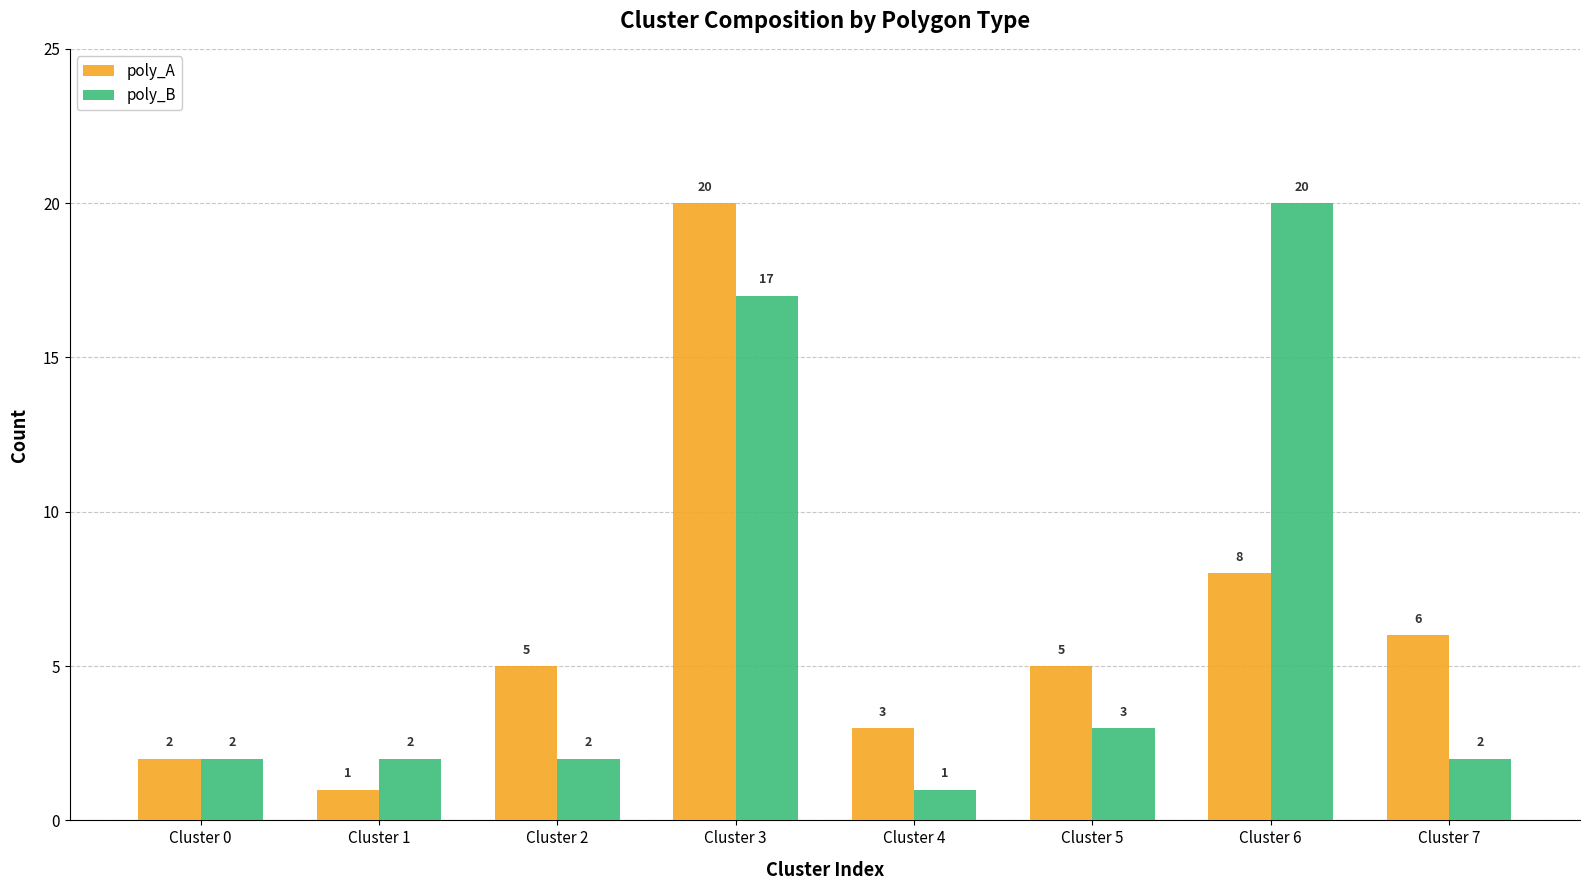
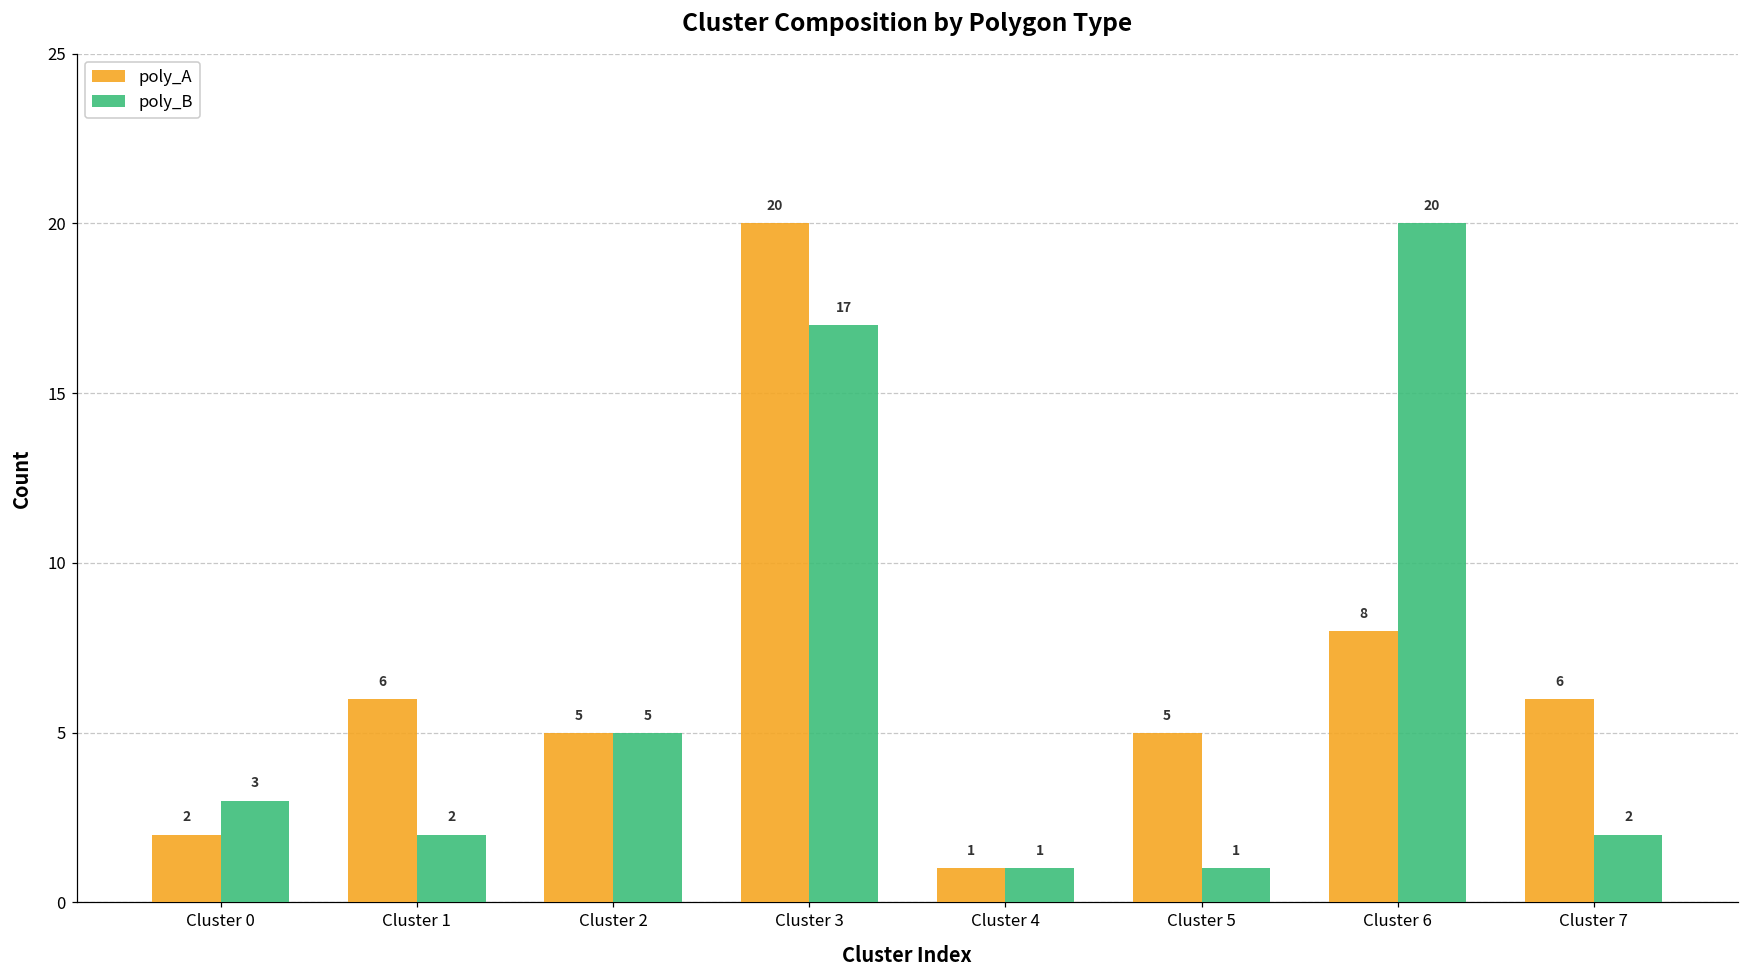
  {
    "poly_A": {
      "Cluster 0": 2,
-     "Cluster 1": 1,
+     "Cluster 1": 6,
      "Cluster 2": 5,
      "Cluster 3": 20,
-     "Cluster 4": 3,
+     "Cluster 4": 1,
      "Cluster 5": 5,
      "Cluster 6": 8,
      "Cluster 7": 6
    },
    "poly_B": {
-     "Cluster 0": 2,
+     "Cluster 0": 3,
      "Cluster 1": 2,
-     "Cluster 2": 2,
+     "Cluster 2": 5,
      "Cluster 3": 17,
      "Cluster 4": 1,
-     "Cluster 5": 3,
+     "Cluster 5": 1,
      "Cluster 6": 20,
      "Cluster 7": 2
    }
  }
